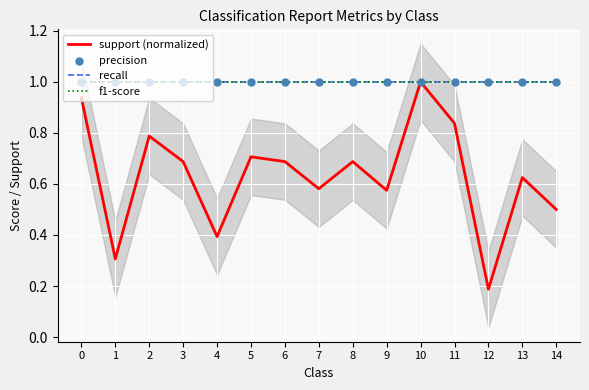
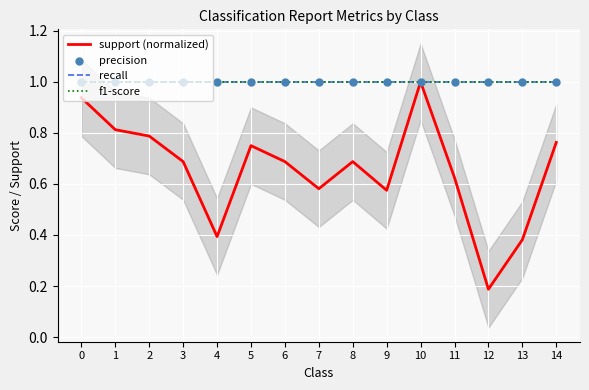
  {
    "support (normalized)": {
-     "1": 0.31,
+     "1": 0.81,
      "2": 0.79,
      "3": 0.69,
      "4": 0.39,
-     "5": 0.71,
+     "5": 0.75,
      "6": 0.69,
      "7": 0.58,
      "8": 0.69,
      "9": 0.58,
-     "11": 0.84,
+     "11": 0.63,
      "12": 0.19,
-     "13": 0.63,
-     "14": 0.50
+     "13": 0.38,
+     "14": 0.76
    },
    "precision": {
      "4": 1.00,
      "5": 1.00,
      "6": 1.00,
      "7": 1.00,
      "8": 1.00,
      "9": 1.00,
      "11": 1.00,
      "12": 1.00,
      "13": 1.00,
      "14": 1.00
    }
  }
